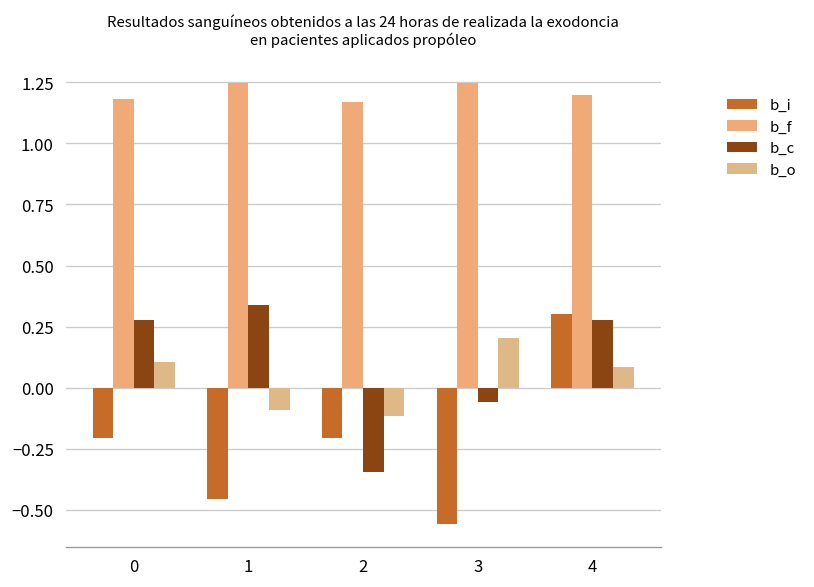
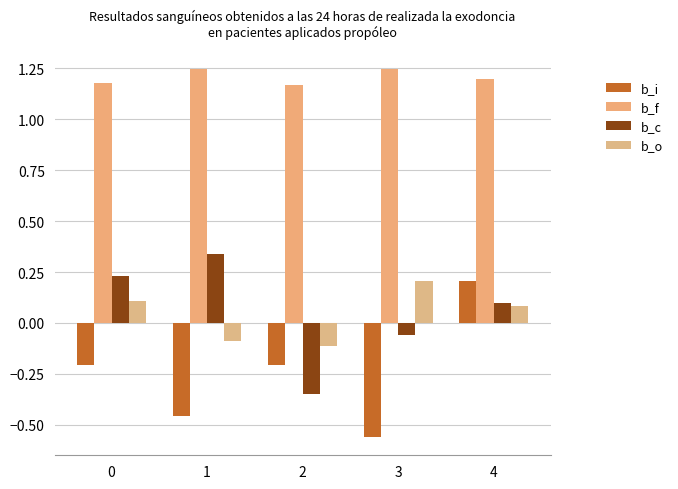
  {
    "b_i": {
      "0": -0.21,
      "1": -0.46,
      "2": -0.21,
      "3": -0.56,
-     "4": 0.30
+     "4": 0.21
    },
    "b_c": {
-     "0": 0.28,
+     "0": 0.23,
      "1": 0.34,
      "2": -0.35,
      "3": -0.06,
-     "4": 0.28
+     "4": 0.10
    }
  }
